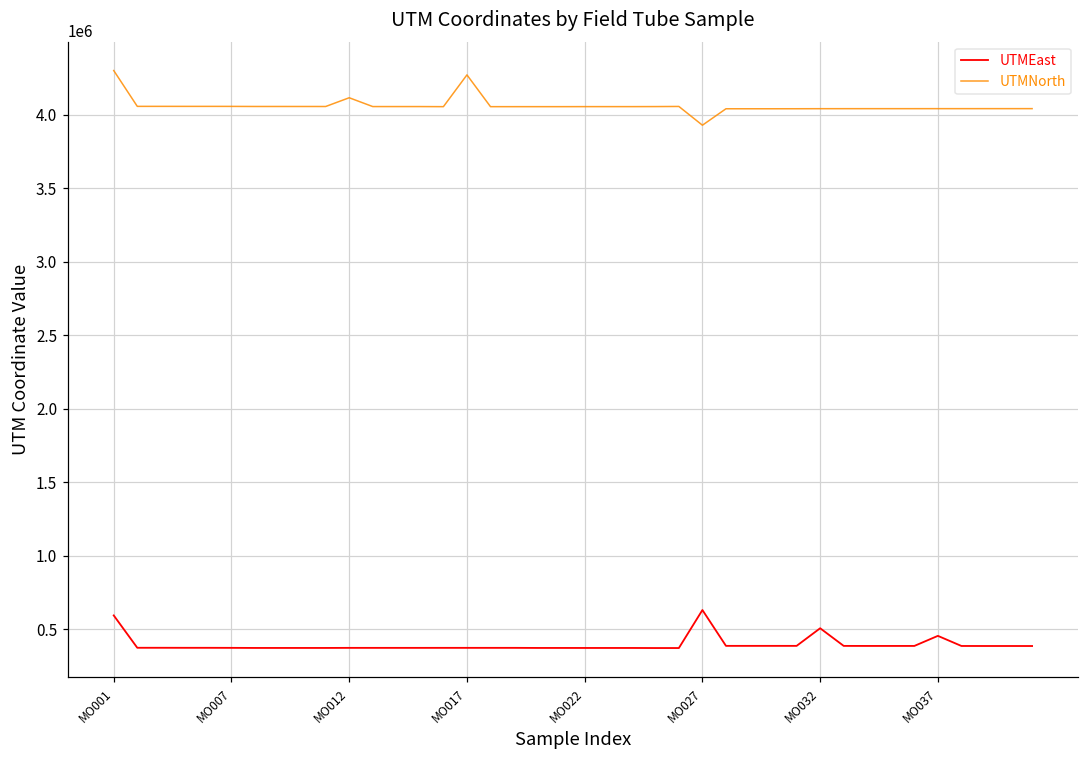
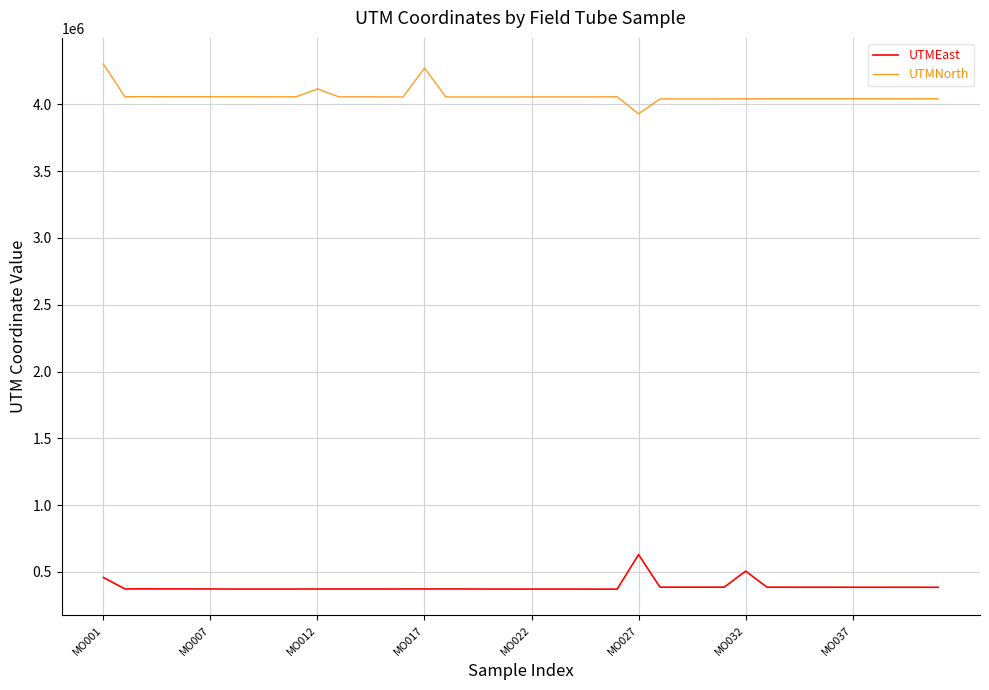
  {
    "UTMEast": {
-     "MO001": 590000,
+     "MO001": 460000,
      "MO007": 370000,
      "MO012": 370000,
      "MO017": 370000,
      "MO022": 370000,
      "MO027": 630000,
      "MO032": 510000,
-     "MO037": 450000
+     "MO037": 390000
    },
    "UTMNorth": {
      "MO001": 4300000,
      "MO007": 4060000,
      "MO012": 4120000,
      "MO017": 4270000,
      "MO022": 4060000,
      "MO027": 3930000,
      "MO032": 4040000,
      "MO037": 4040000
    }
  }
